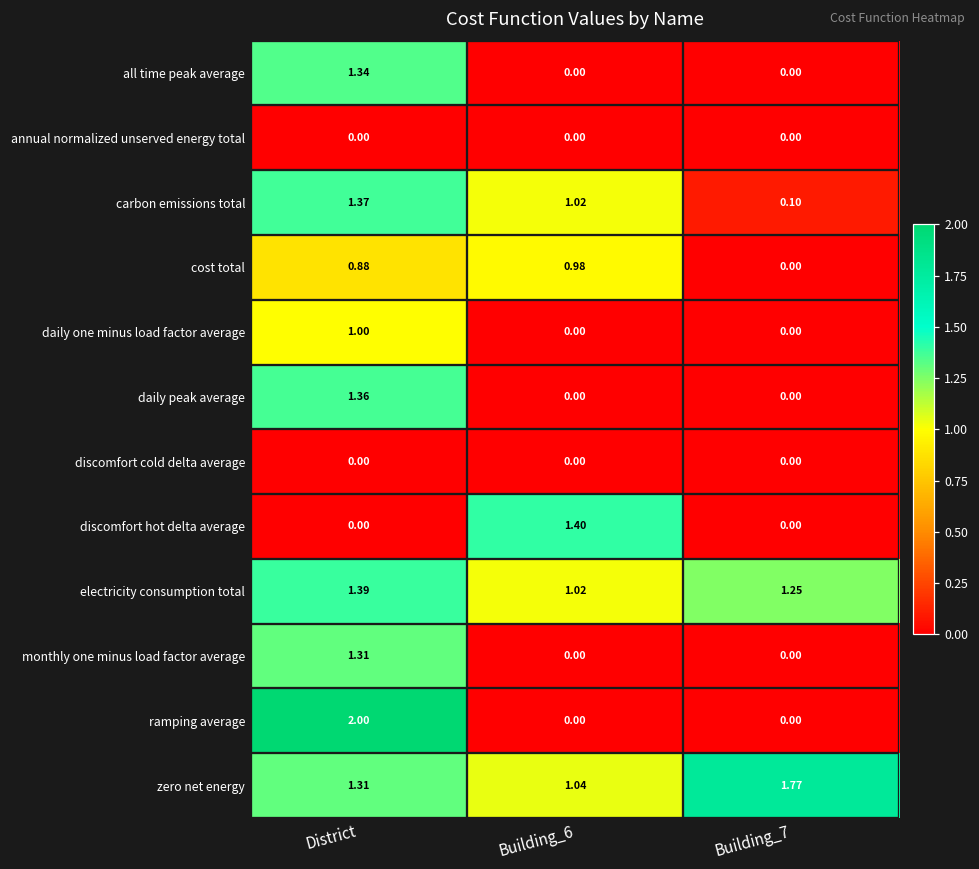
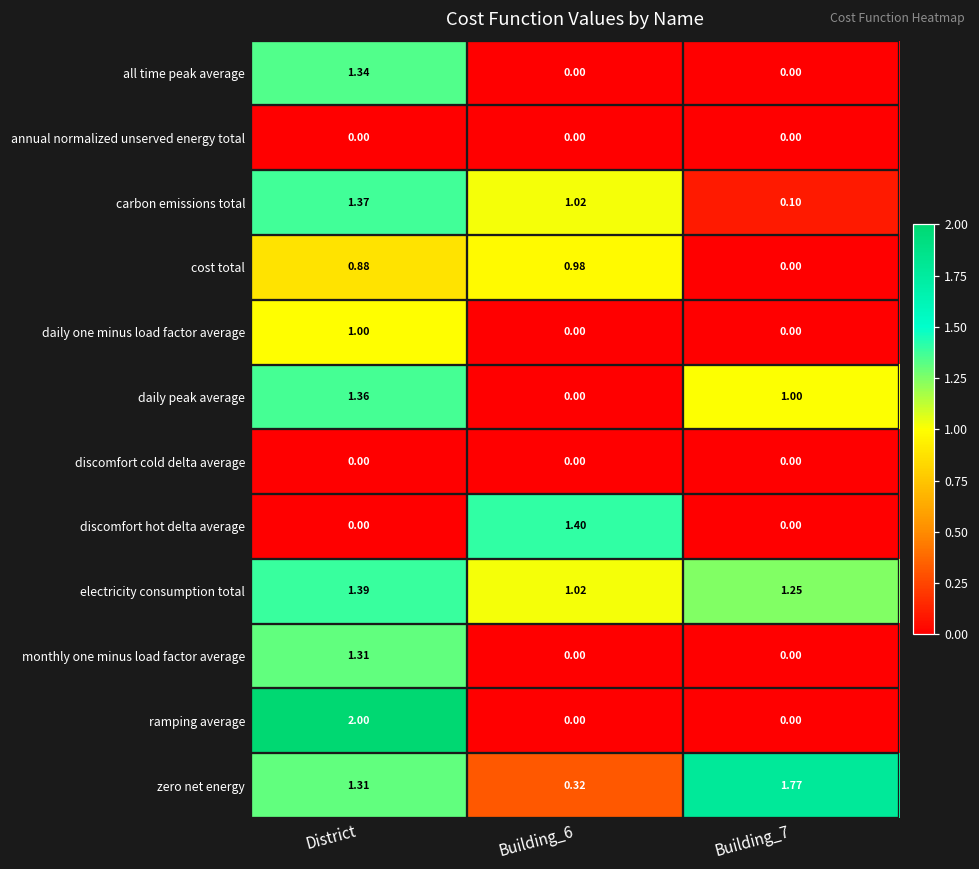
  {
    "all time peak average": {
      "District": 1.34,
      "Building_6": 0.00,
      "Building_7": 0.00
    },
    "annual normalized unserved energy total": {
      "District": 0.00,
      "Building_6": 0.00,
      "Building_7": 0.00
    },
    "carbon emissions total": {
      "District": 1.37,
      "Building_6": 1.02,
      "Building_7": 0.10
    },
    "cost total": {
      "District": 0.88,
      "Building_6": 0.98,
      "Building_7": 0.00
    },
    "daily one minus load factor average": {
      "District": 1.00,
      "Building_6": 0.00,
      "Building_7": 0.00
    },
    "daily peak average": {
      "District": 1.36,
      "Building_6": 0.00,
-     "Building_7": 0.00
+     "Building_7": 1.00
    },
    "discomfort cold delta average": {
      "District": 0.00,
      "Building_6": 0.00,
      "Building_7": 0.00
    },
    "discomfort hot delta average": {
      "District": 0.00,
      "Building_6": 1.40,
      "Building_7": 0.00
    },
    "electricity consumption total": {
      "District": 1.39,
      "Building_6": 1.02,
      "Building_7": 1.25
    },
    "monthly one minus load factor average": {
      "District": 1.31,
      "Building_6": 0.00,
      "Building_7": 0.00
    },
    "ramping average": {
      "District": 2.00,
      "Building_6": 0.00,
      "Building_7": 0.00
    },
    "zero net energy": {
      "District": 1.31,
-     "Building_6": 1.04,
+     "Building_6": 0.32,
      "Building_7": 1.77
    }
  }
